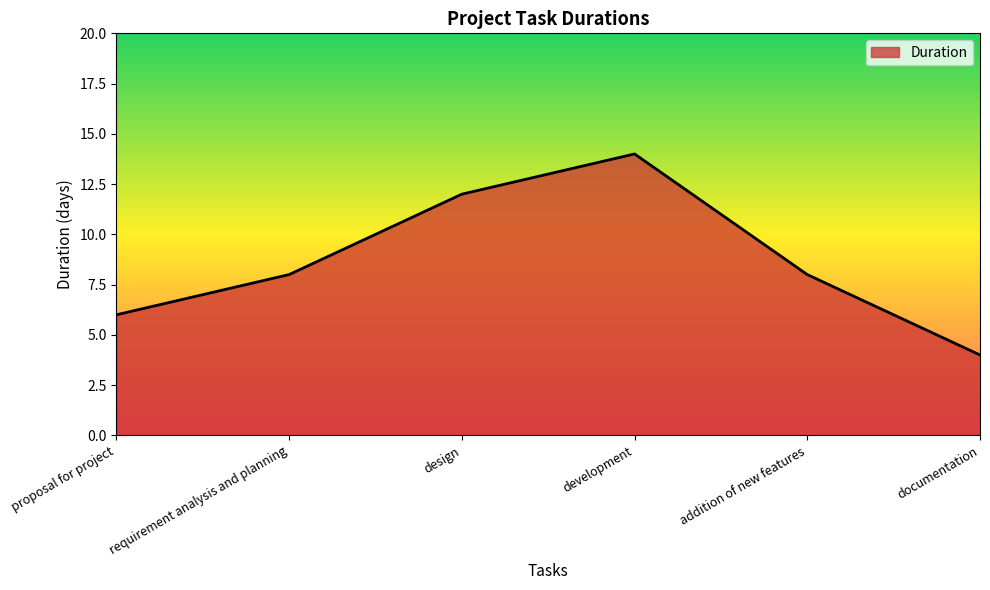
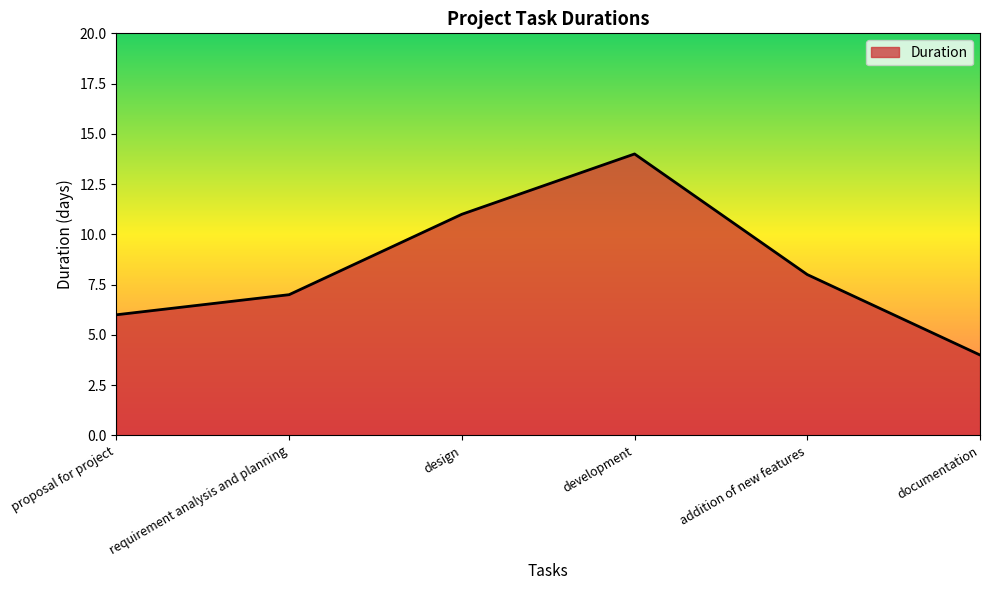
  {
    "proposal for project": 6,
-   "requirement analysis and planning": 8,
-   "design": 12,
+   "requirement analysis and planning": 7,
+   "design": 11,
    "development": 14,
    "addition of new features": 8,
    "documentation": 4
  }
